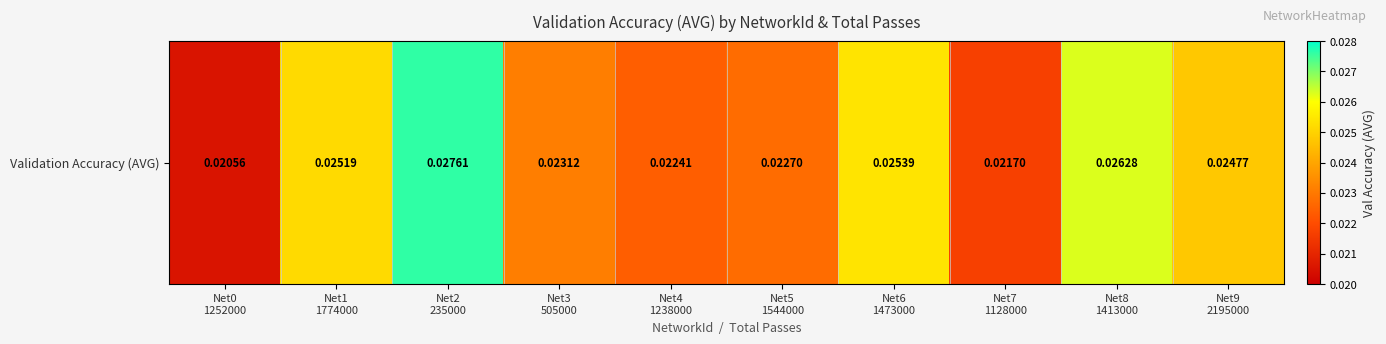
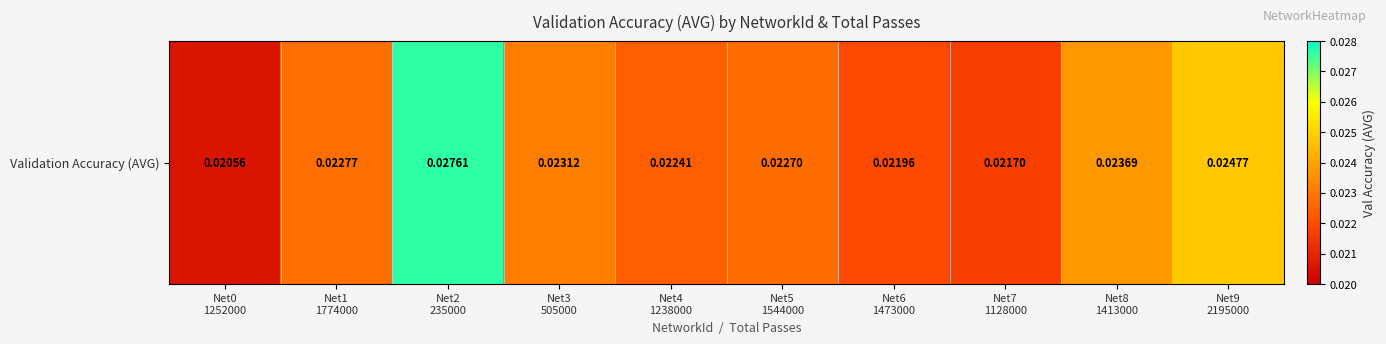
  {
    "Validation Accuracy (AVG)": {
      "Net0 1252000": 0.02056,
-     "Net1 1774000": 0.02519,
+     "Net1 1774000": 0.02277,
      "Net2 235000": 0.02761,
      "Net3 505000": 0.02312,
      "Net4 1238000": 0.02241,
      "Net5 1544000": 0.02270,
-     "Net6 1473000": 0.02539,
+     "Net6 1473000": 0.02196,
      "Net7 1128000": 0.02170,
-     "Net8 1413000": 0.02628,
+     "Net8 1413000": 0.02369,
      "Net9 2195000": 0.02477
    }
  }
